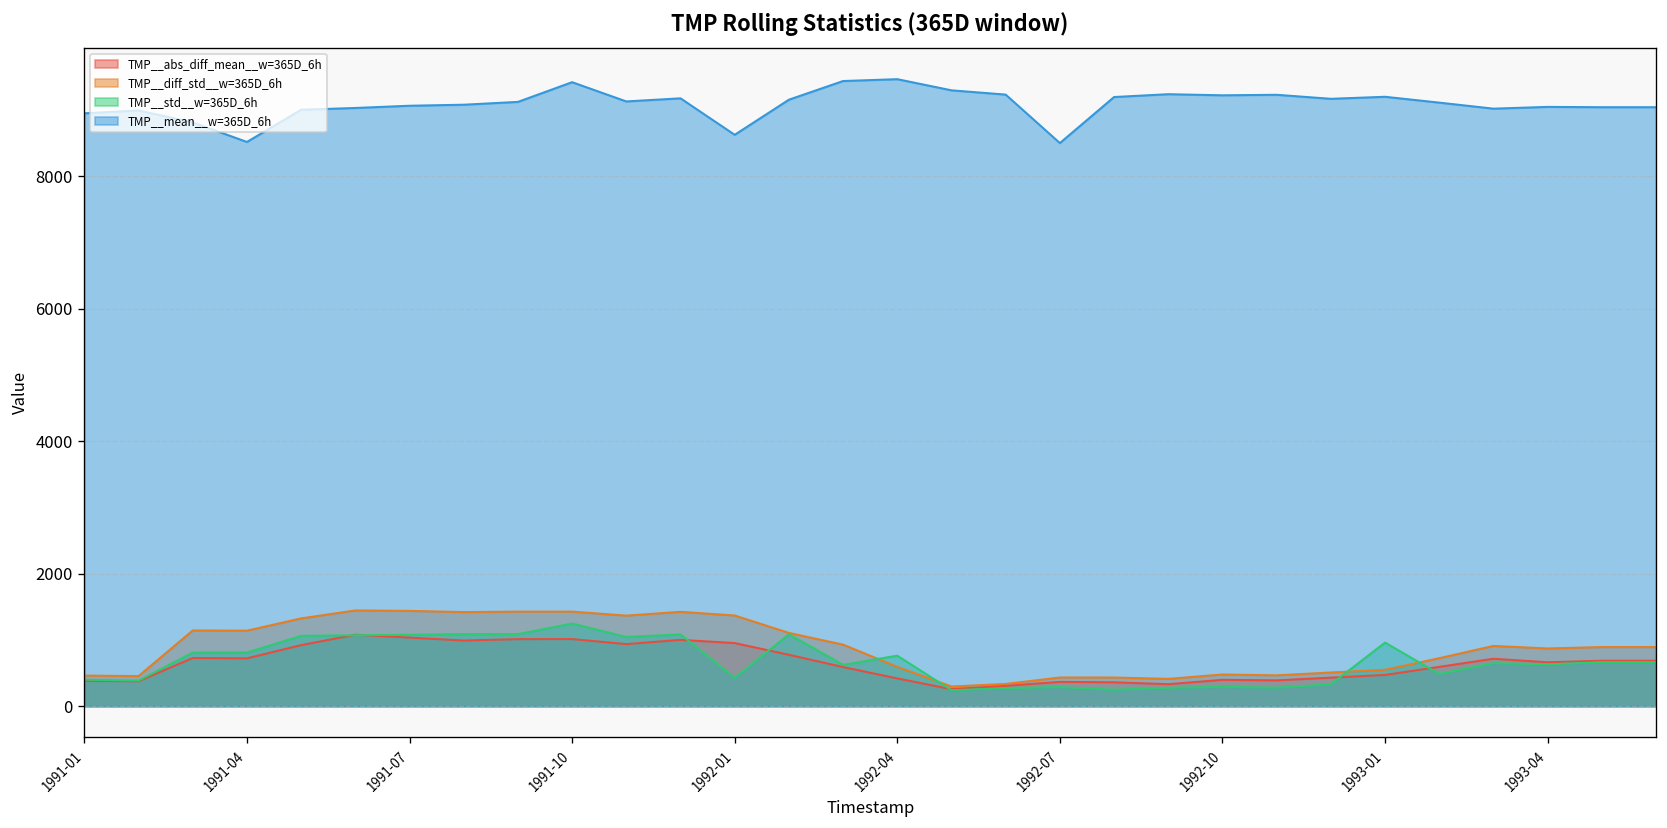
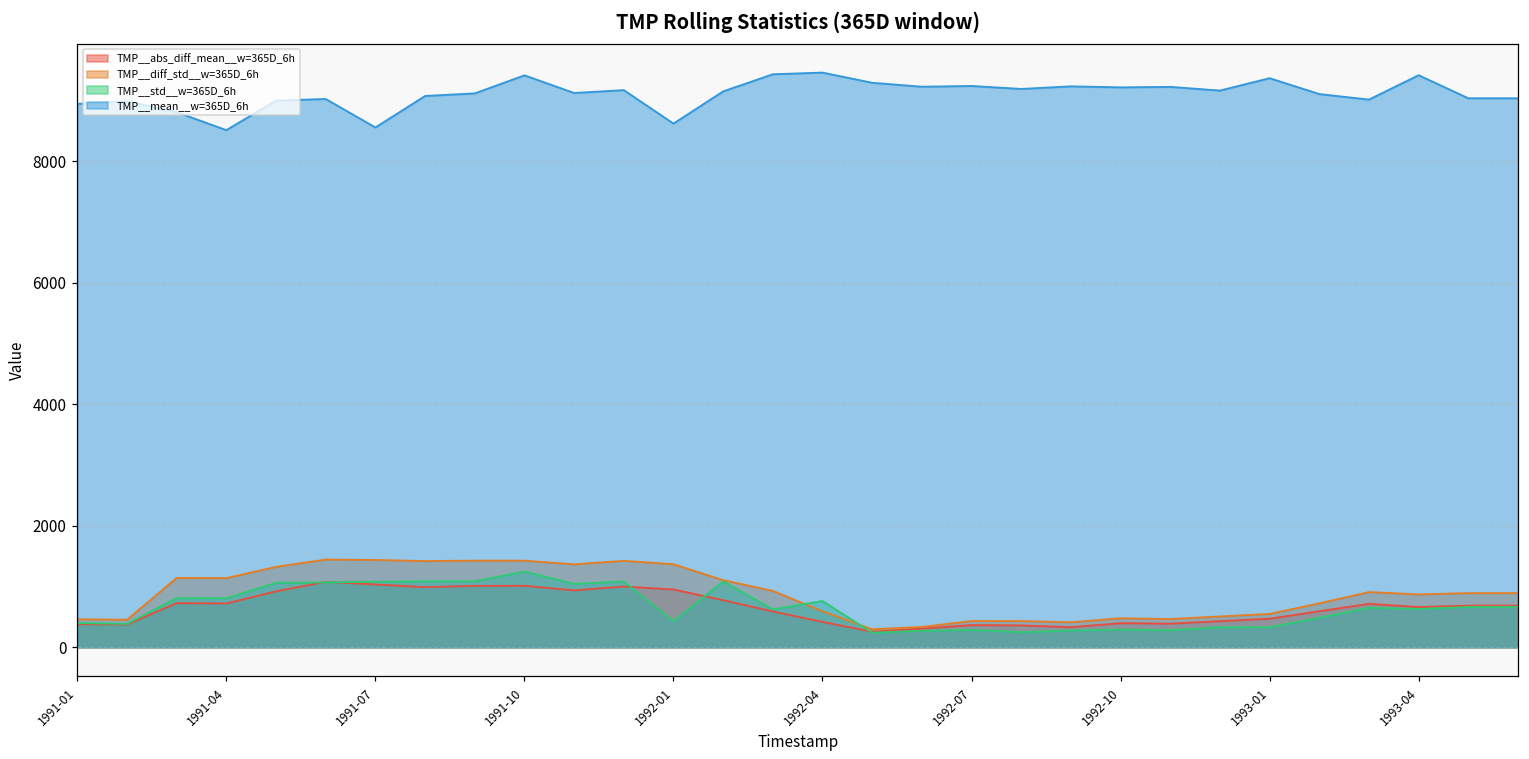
  {
    "TMP__std__w=365D_6h": {
      "1991-04": 800,
      "1991-10": 1200,
      "1992-01": 400,
      "1992-04": 800,
      "1992-07": 300,
      "1992-10": 300,
-     "1993-01": 1000
+     "1993-01": 300
    },
    "TMP__mean__w=365D_6h": {
      "1991-01": 8900,
      "1991-04": 8500,
-     "1991-07": 9100,
+     "1991-07": 8600,
      "1991-10": 9400,
      "1992-01": 8600,
      "1992-04": 9500,
-     "1992-07": 8500,
+     "1992-07": 9200,
      "1992-10": 9200,
-     "1993-01": 9200,
-     "1993-04": 9000
+     "1993-01": 9400,
+     "1993-04": 9400
    }
  }
